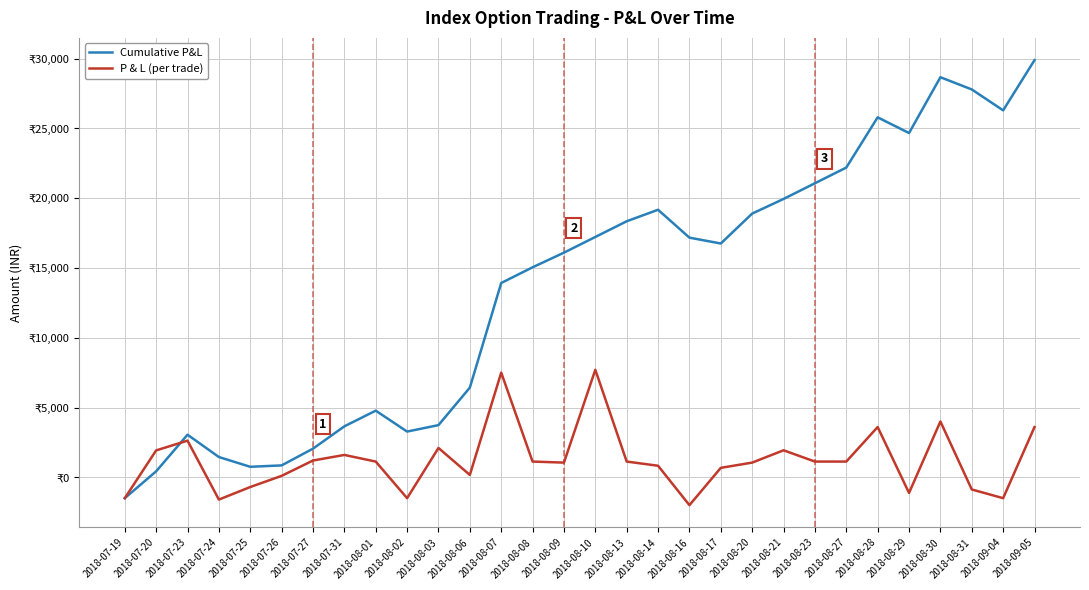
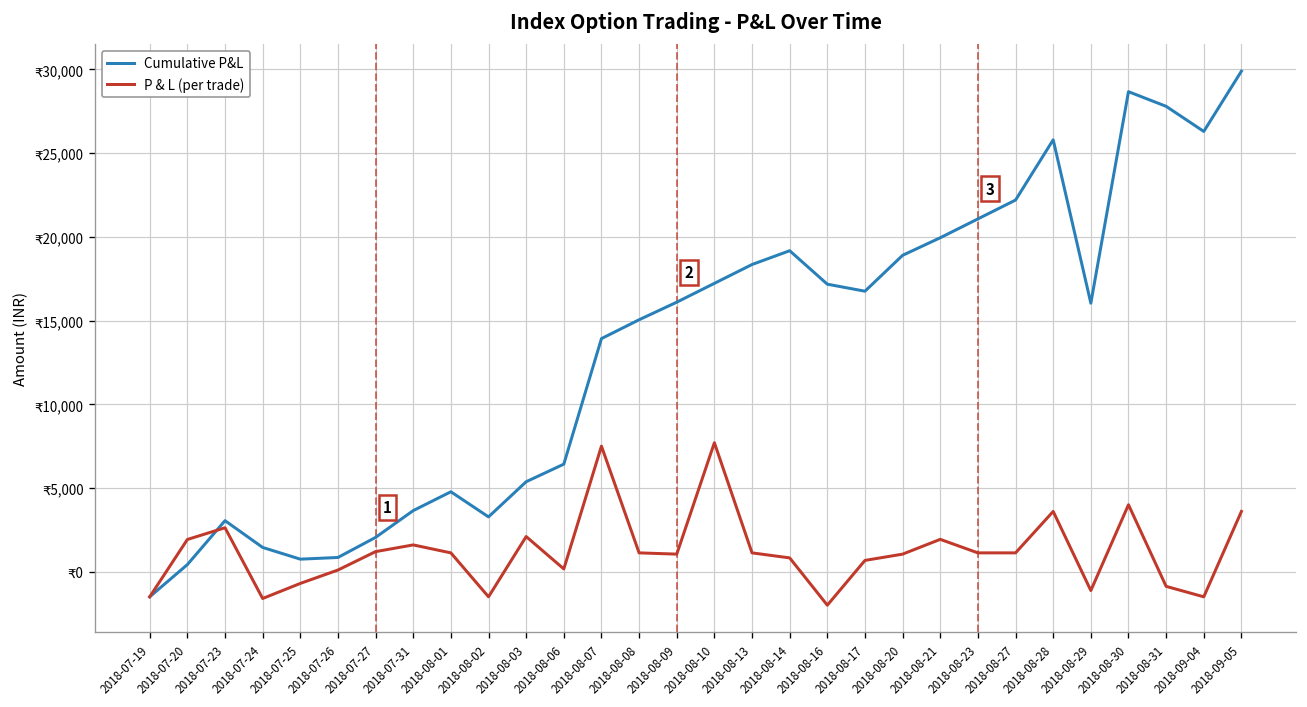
  {
    "Cumulative P&L": {
      "2018-07-20": "₹400",
      "2018-07-23": "₹3,100",
      "2018-07-24": "₹1,500",
      "2018-07-25": "₹800",
      "2018-07-26": "₹900",
      "2018-07-27": "₹2,100",
      "2018-08-01": "₹4,800",
      "2018-08-02": "₹3,300",
-     "2018-08-03": "₹3,700",
+     "2018-08-03": "₹5,400",
      "2018-08-06": "₹6,400",
      "2018-08-07": "₹13,900",
      "2018-08-08": "₹15,100",
      "2018-08-09": "₹16,100",
      "2018-08-13": "₹18,400",
      "2018-08-14": "₹19,200",
      "2018-08-16": "₹17,200",
      "2018-08-17": "₹16,800",
      "2018-08-20": "₹18,900",
      "2018-08-21": "₹20,000",
      "2018-08-23": "₹21,100",
      "2018-08-28": "₹25,800",
-     "2018-08-29": "₹24,700",
+     "2018-08-29": "₹16,000",
      "2018-08-30": "₹28,700",
      "2018-08-31": "₹27,800",
      "2018-09-04": "₹26,300",
      "2018-09-05": "₹29,900"
    },
    "P & L (per trade)": {
      "2018-07-20": "₹1,900",
      "2018-07-23": "₹2,600",
      "2018-07-24": "₹-1,600",
      "2018-07-25": "₹-700",
      "2018-07-26": "₹100",
      "2018-07-27": "₹1,200",
      "2018-07-31": "₹1,600",
      "2018-08-01": "₹1,100",
      "2018-08-02": "₹-1,500",
      "2018-08-03": "₹2,100",
      "2018-08-06": "₹200",
      "2018-08-07": "₹7,500",
      "2018-08-08": "₹1,100",
      "2018-08-09": "₹1,100",
      "2018-08-10": "₹7,700",
      "2018-08-13": "₹1,100",
      "2018-08-14": "₹800",
      "2018-08-16": "₹-2,000",
      "2018-08-17": "₹700",
      "2018-08-20": "₹1,100",
      "2018-08-21": "₹1,900",
      "2018-08-23": "₹1,100",
      "2018-08-27": "₹1,100",
      "2018-08-28": "₹3,600",
      "2018-08-29": "₹-1,100",
      "2018-08-30": "₹4,000",
      "2018-08-31": "₹-900",
      "2018-09-04": "₹-1,500",
      "2018-09-05": "₹3,600"
    }
  }
